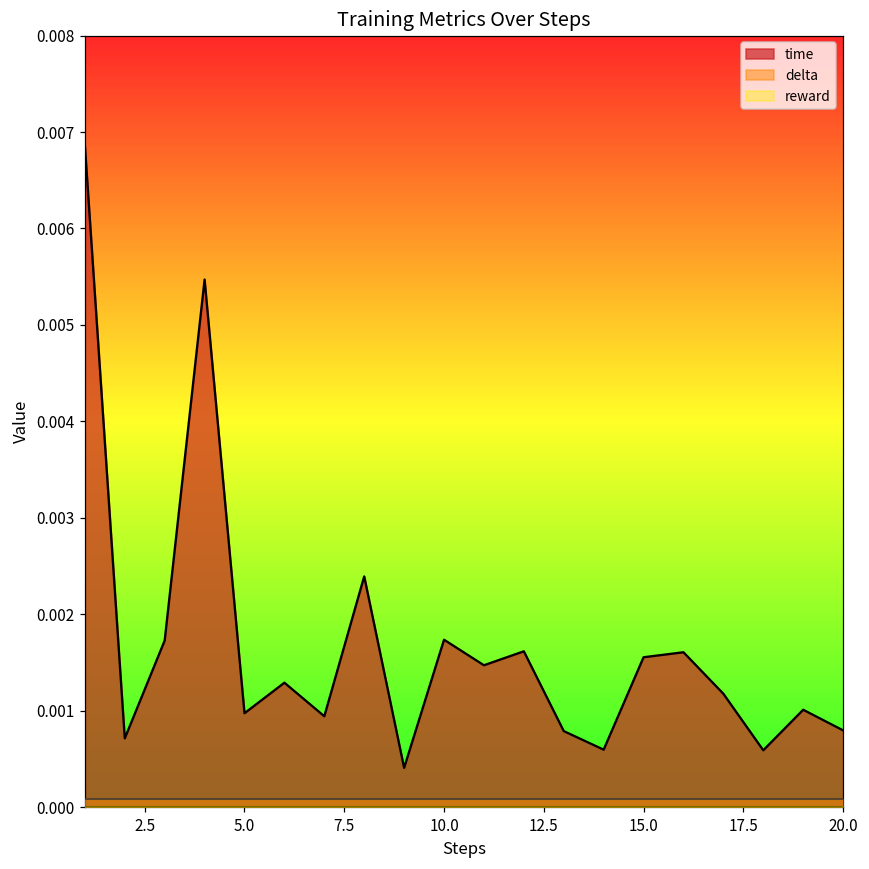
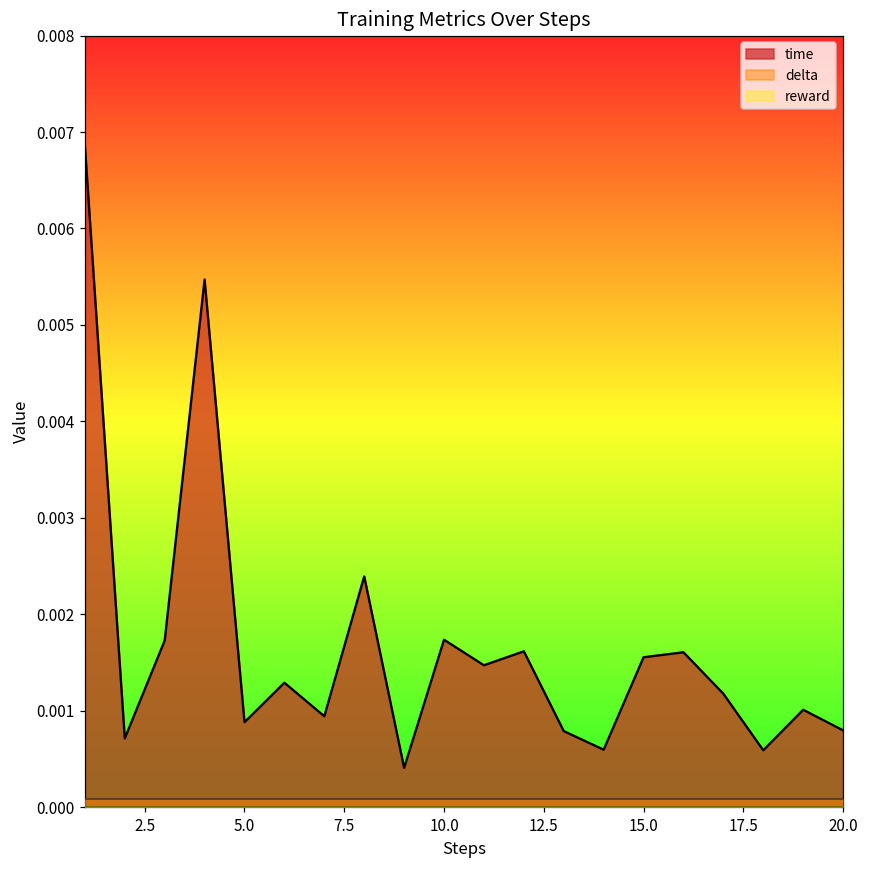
  {
    "time": {
-     "5.0": 0.0010,
+     "5.0": 0.0009,
      "10.0": 0.0017,
      "15.0": 0.0016,
      "20.0": 0.0008
    },
    "delta": {
      "5.0": 0.0001,
      "10.0": 0.0001,
      "15.0": 0.0001,
      "20.0": 0.0001
    },
    "reward": {
      "5.0": 0.0000,
      "10.0": 0.0000,
      "15.0": 0.0000,
      "20.0": 0.0000
    }
  }
